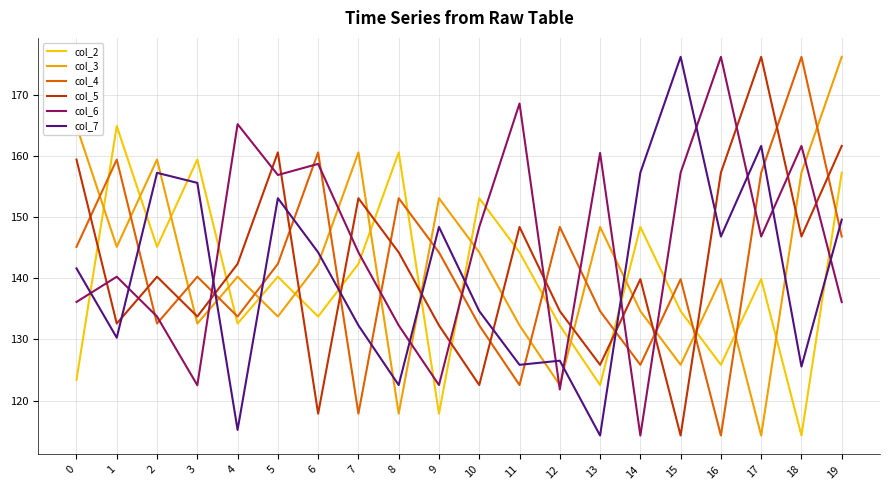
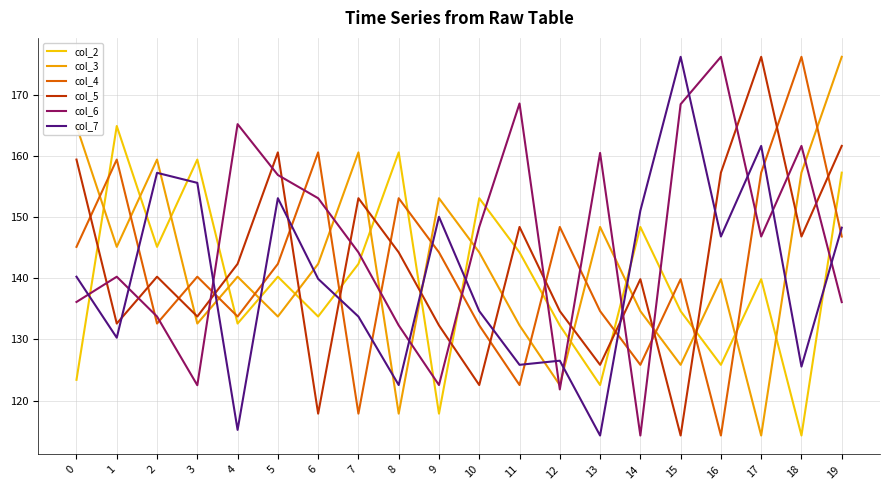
  {
    "col_6": {
      "0": 136,
      "1": 140,
      "2": 134,
      "3": 123,
      "4": 165,
      "5": 157,
-     "6": 159,
+     "6": 153,
      "7": 144,
      "8": 132,
      "9": 123,
      "10": 148,
      "11": 169,
      "12": 122,
      "13": 161,
      "14": 114,
-     "15": 157,
+     "15": 169,
      "16": 176,
      "17": 147,
      "18": 162,
      "19": 136
    },
    "col_7": {
-     "0": 142,
+     "0": 140,
      "1": 130,
      "2": 157,
      "3": 156,
      "4": 115,
      "5": 153,
-     "6": 144,
-     "7": 132,
+     "6": 140,
+     "7": 134,
      "8": 123,
-     "9": 148,
+     "9": 150,
      "10": 135,
      "11": 126,
      "12": 127,
      "13": 114,
-     "14": 157,
+     "14": 151,
      "15": 176,
      "16": 147,
      "17": 162,
      "18": 126,
-     "19": 150
+     "19": 148
    }
  }
